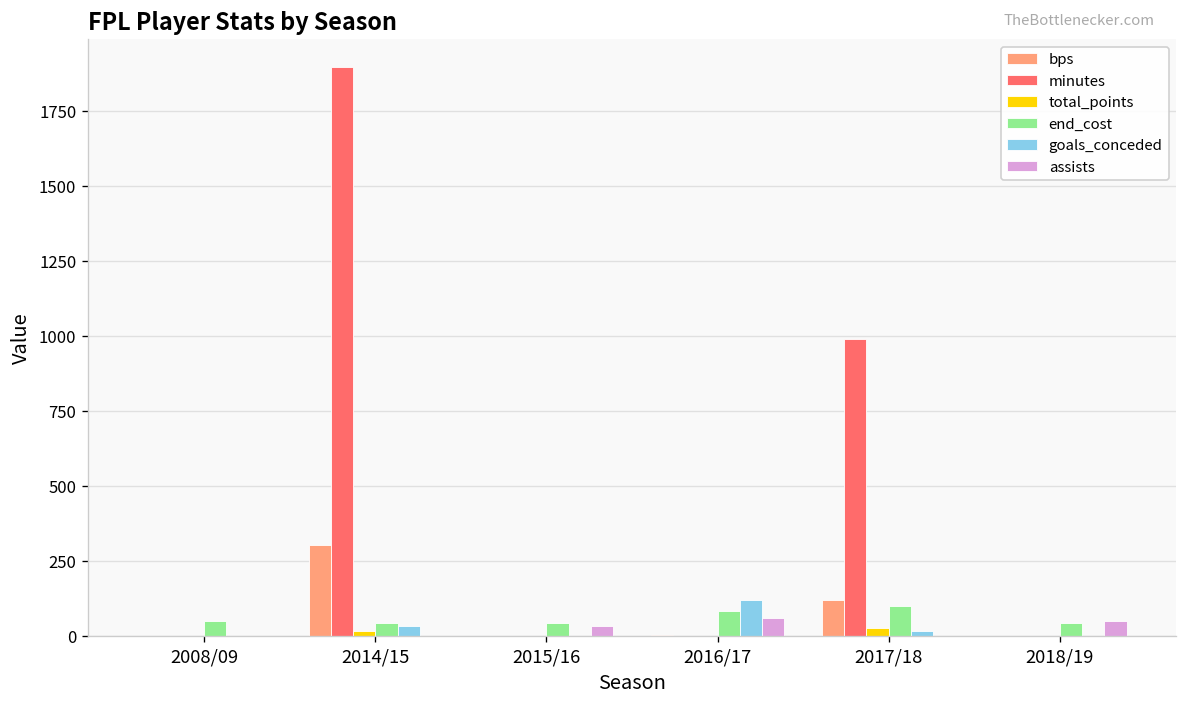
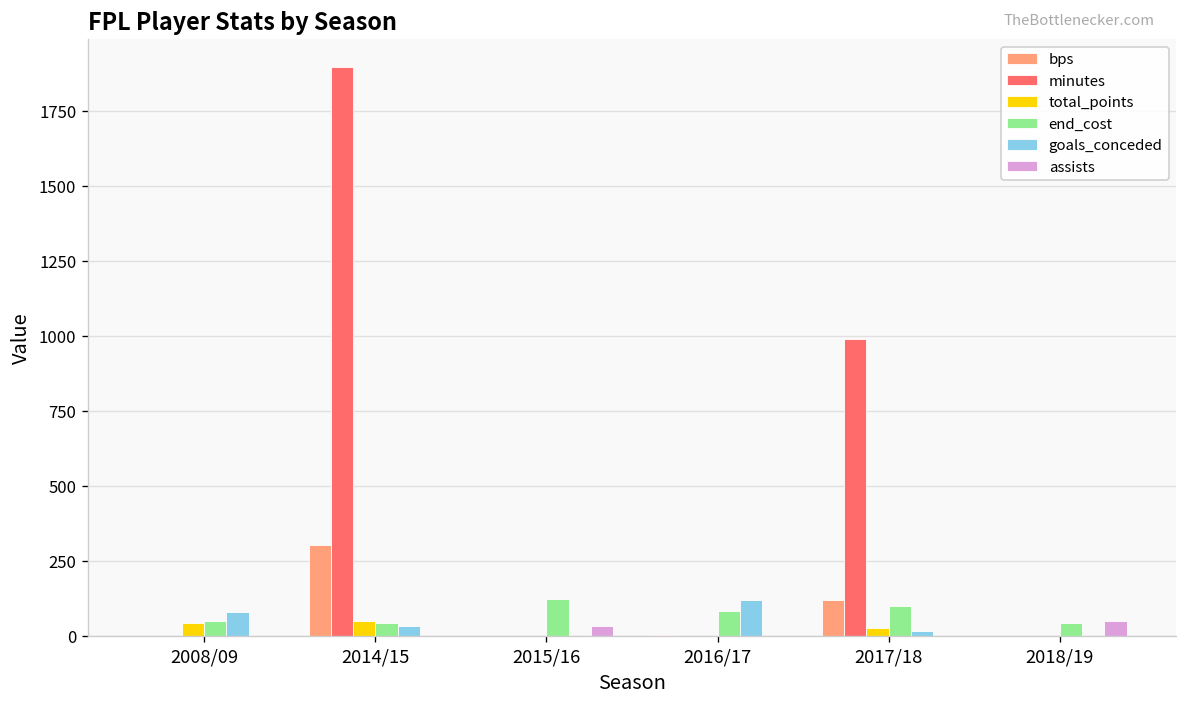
  {
    "total_points": {
-     "2008/09": 0,
-     "2014/15": 20,
+     "2008/09": 40,
+     "2014/15": 50,
      "2015/16": 0,
      "2017/18": 30,
      "2018/19": 0
    },
    "end_cost": {
      "2008/09": 50,
      "2014/15": 40,
-     "2015/16": 40,
+     "2015/16": 120,
      "2016/17": 80,
      "2017/18": 100,
      "2018/19": 40
    },
    "goals_conceded": {
-     "2008/09": 0,
+     "2008/09": 80,
      "2014/15": 30,
      "2015/16": 0,
      "2016/17": 120,
      "2017/18": 20,
      "2018/19": 0
    },
    "assists": {
      "2008/09": 0,
      "2015/16": 30,
-     "2016/17": 60,
+     "2016/17": 0,
      "2017/18": 0,
      "2018/19": 50
    }
  }
